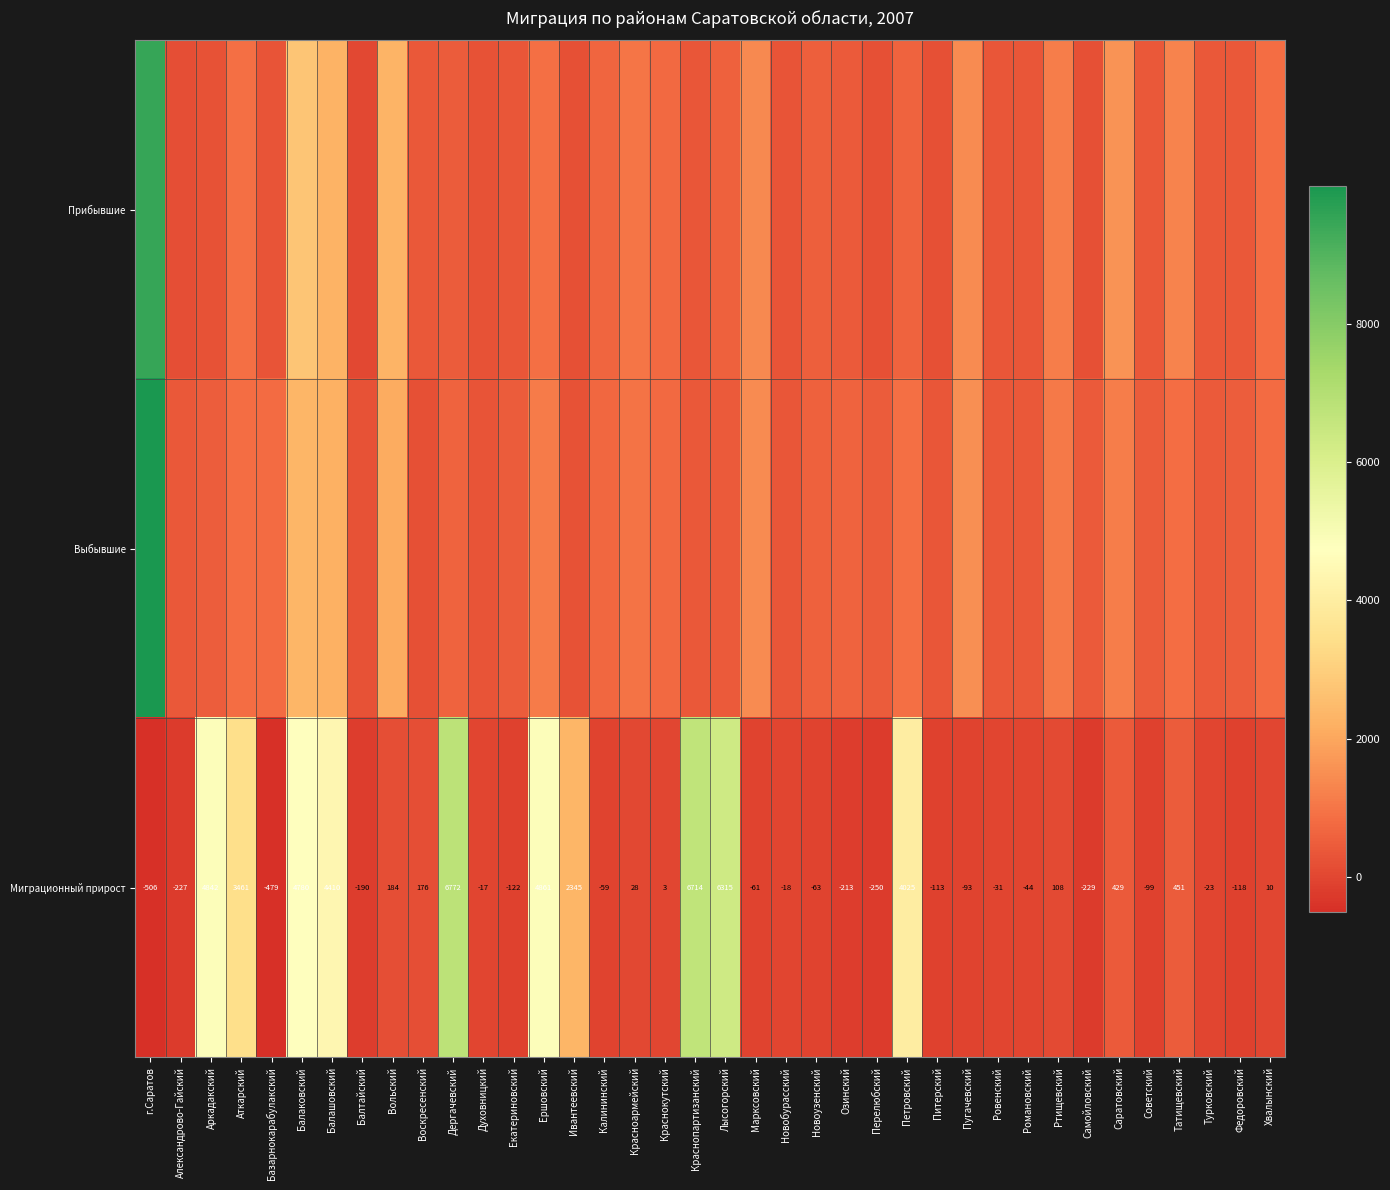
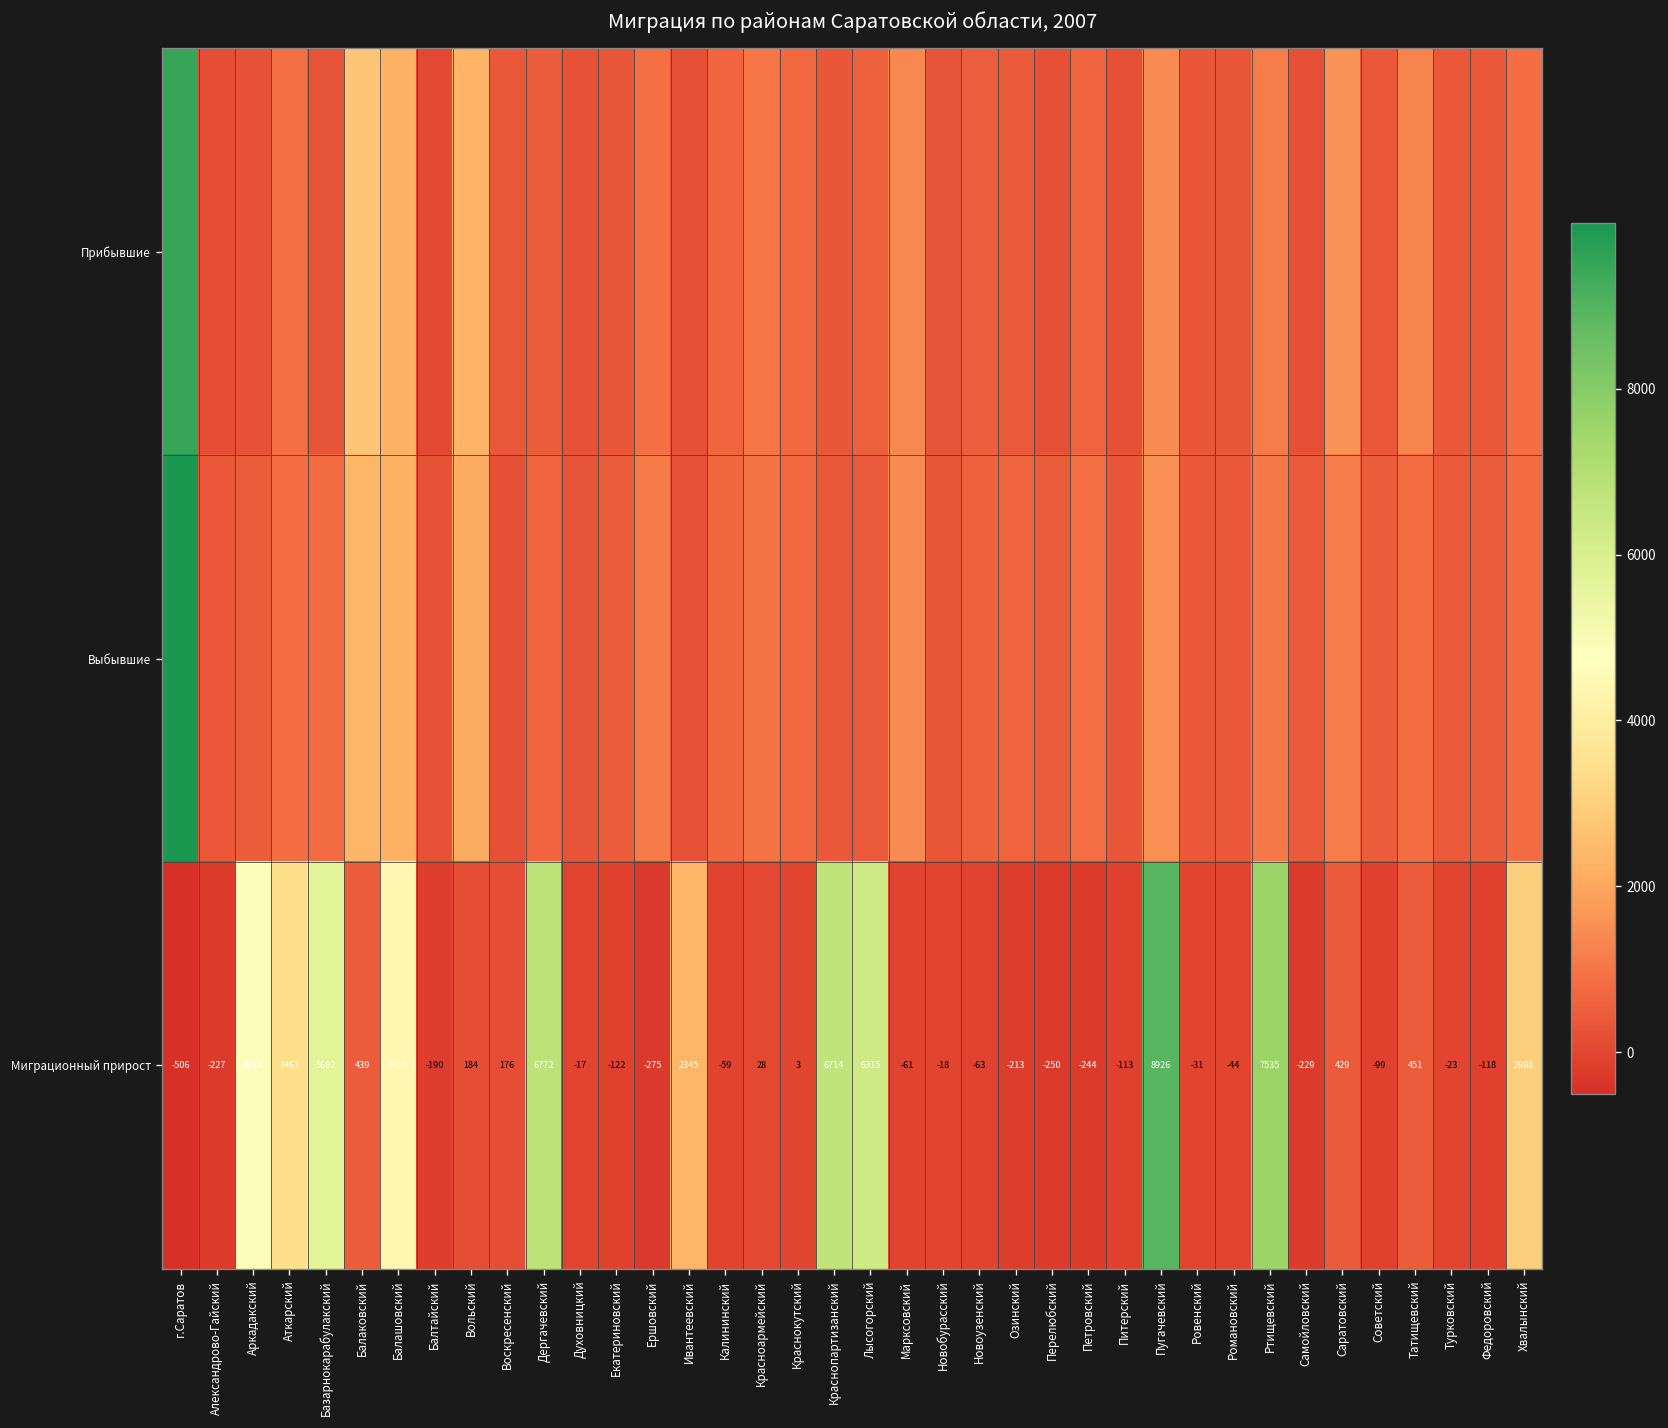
  {
    "Миграционный прирост": {
      "г.Саратов": -506,
      "Александрово-Гайский": -227,
      "Аркадакский": 4842,
      "Аткарский": 3461,
-     "Базарнокарабулакский": -479,
-     "Балаковский": 4780,
+     "Базарнокарабулакский": 5692,
+     "Балаковский": 439,
      "Балашовский": 4410,
      "Балтайский": -190,
      "Вольский": 184,
      "Воскресенский": 176,
      "Дергачевский": 6772,
      "Духовницкий": -17,
      "Екатериновский": -122,
-     "Ершовский": 4861,
+     "Ершовский": -275,
      "Ивантеевский": 2345,
      "Калининский": -59,
      "Красноармейский": 28,
      "Краснокутский": 3,
      "Краснопартизанский": 6714,
      "Лысогорский": 6315,
      "Марксовский": -61,
      "Новобурасский": -18,
      "Новоузенский": -63,
      "Озинский": -213,
      "Перелюбский": -250,
-     "Петровский": 4025,
+     "Петровский": -244,
      "Питерский": -113,
-     "Пугачевский": -93,
+     "Пугачевский": 8926,
      "Ровенский": -31,
      "Романовский": -44,
-     "Ртищевский": 108,
+     "Ртищевский": 7535,
      "Самойловский": -229,
      "Саратовский": 429,
      "Советский": -99,
      "Татищевский": 451,
      "Турковский": -23,
      "Федоровский": -118,
-     "Хвалынский": 10
+     "Хвалынский": 2988
    }
  }
